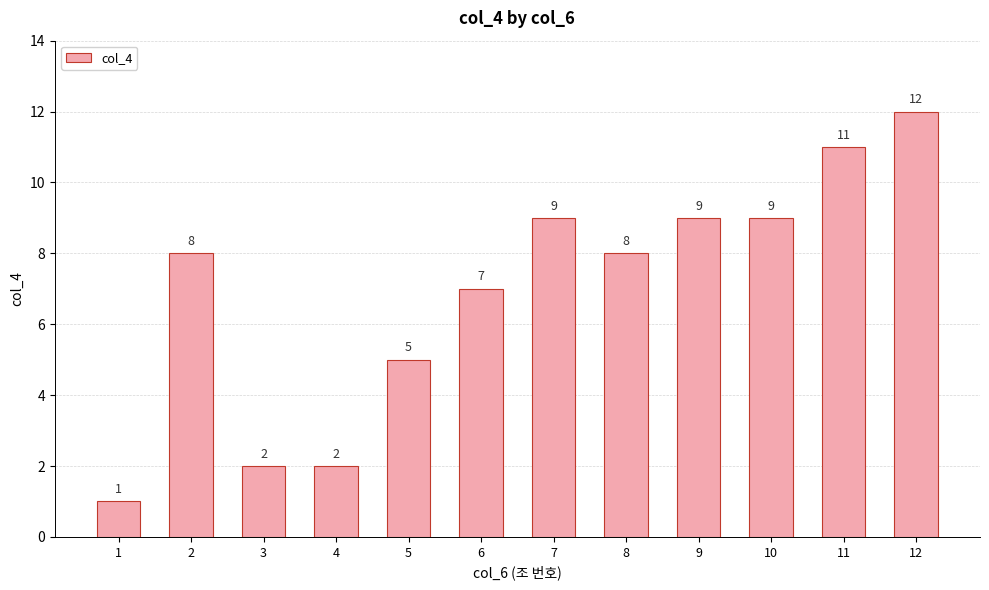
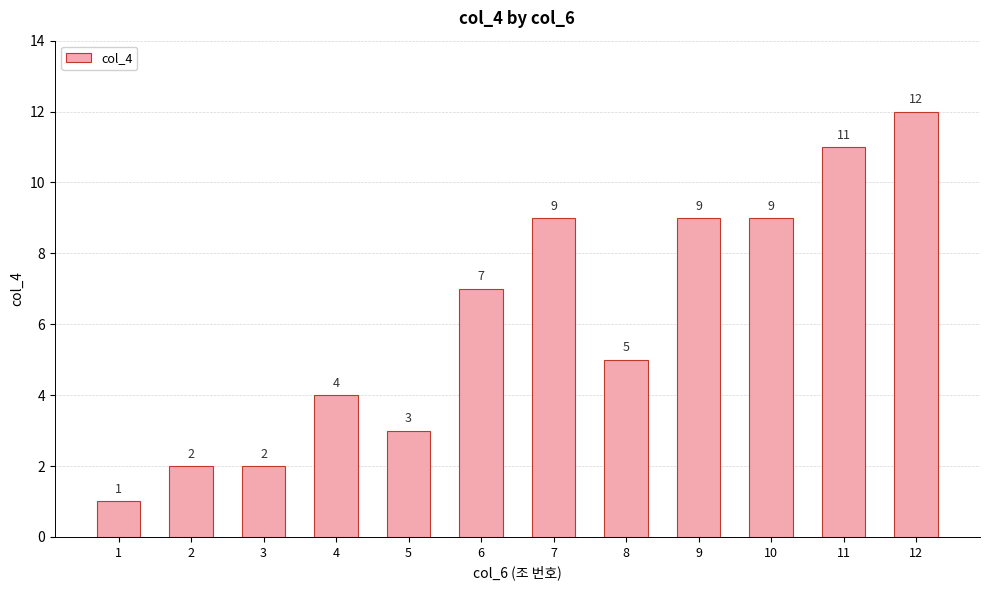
  {
    "1": 1,
-   "2": 8,
+   "2": 2,
    "3": 2,
-   "4": 2,
-   "5": 5,
+   "4": 4,
+   "5": 3,
    "6": 7,
    "7": 9,
-   "8": 8,
+   "8": 5,
    "9": 9,
    "10": 9,
    "11": 11,
    "12": 12
  }
